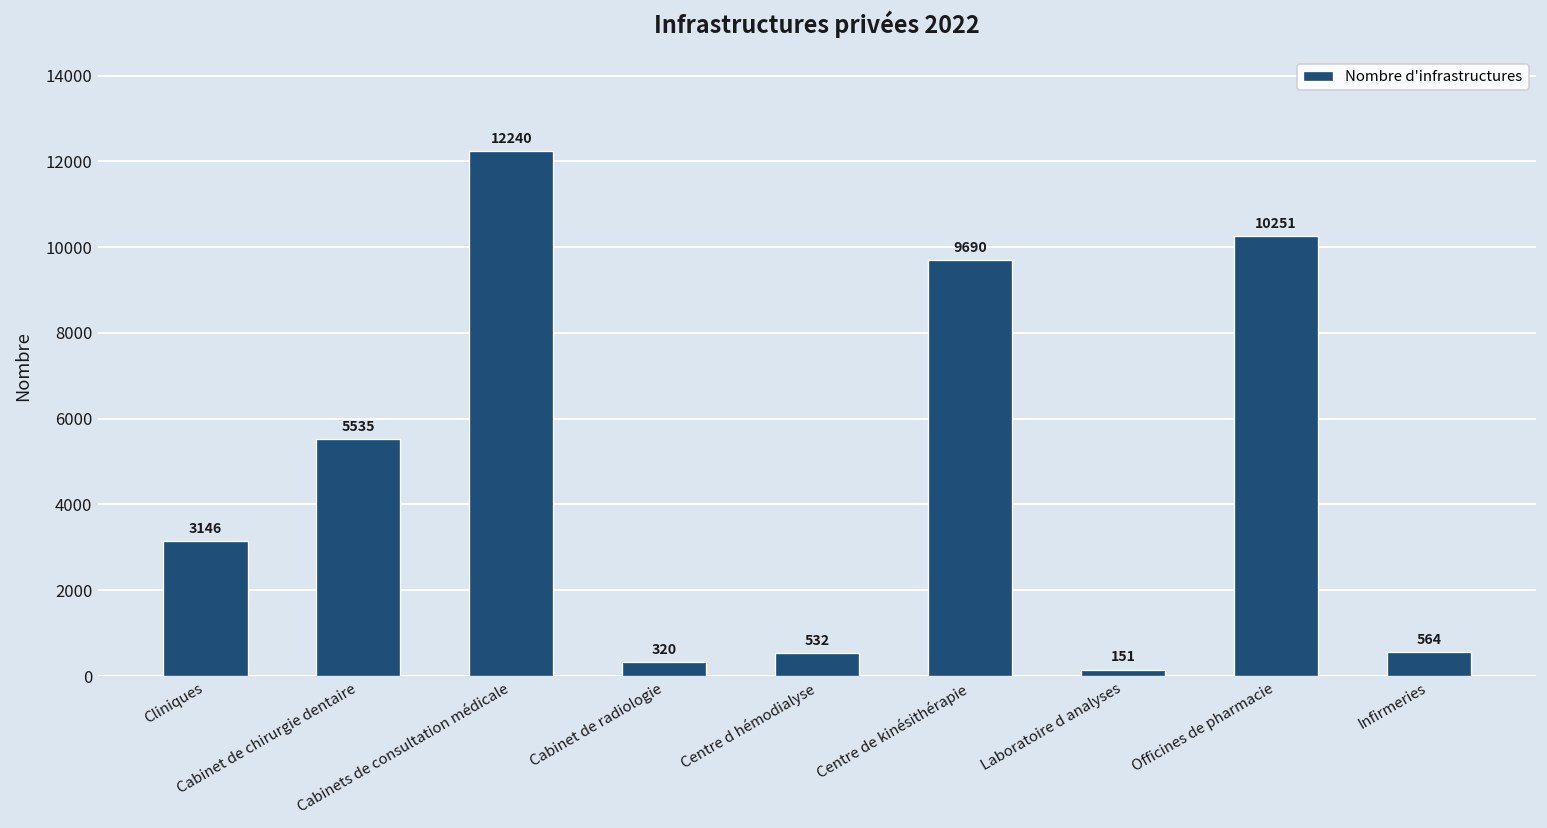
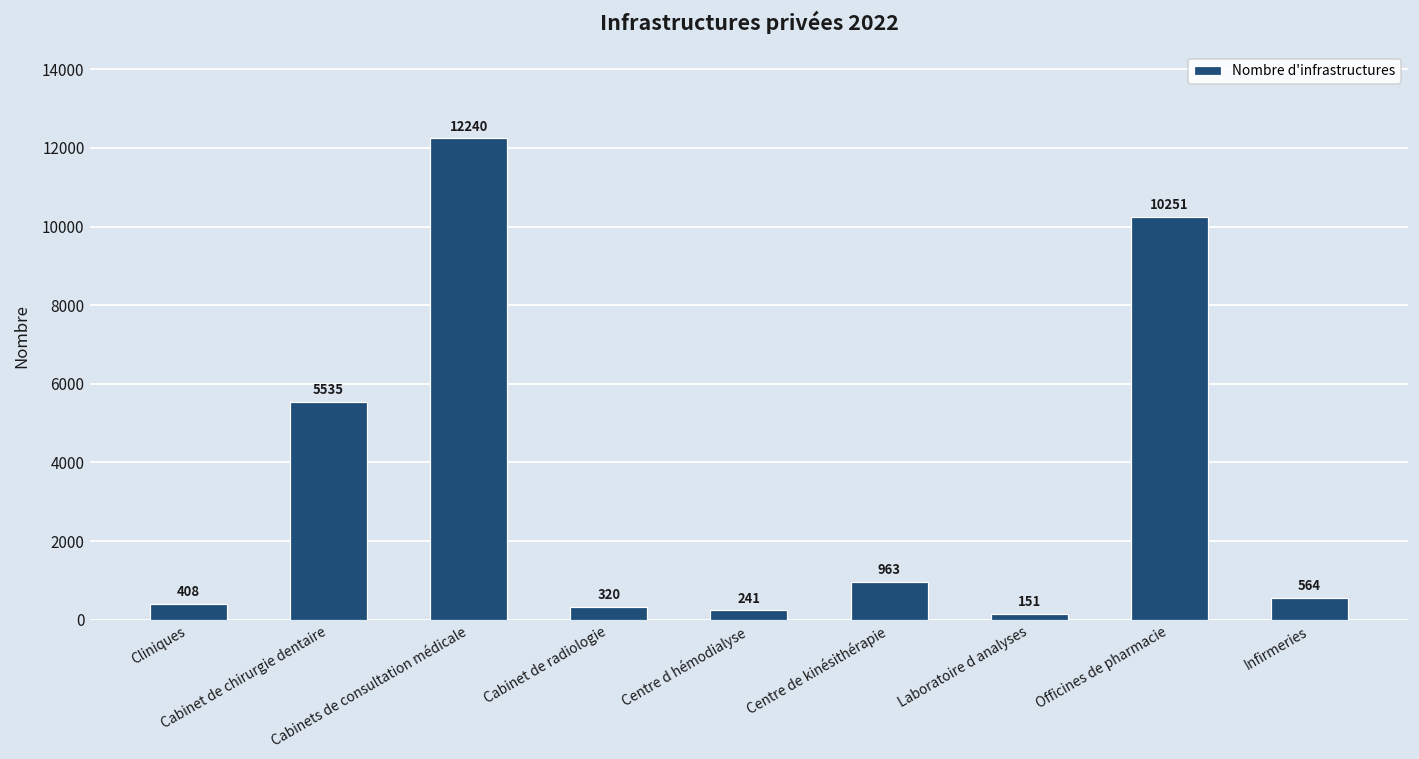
  {
-   "Cliniques": 3146,
+   "Cliniques": 408,
    "Cabinet de chirurgie dentaire": 5535,
    "Cabinets de consultation médicale": 12240,
    "Cabinet de radiologie": 320,
-   "Centre d hémodialyse": 532,
-   "Centre de kinésithérapie": 9690,
+   "Centre d hémodialyse": 241,
+   "Centre de kinésithérapie": 963,
    "Laboratoire d analyses": 151,
    "Officines de pharmacie": 10251,
    "Infirmeries": 564
  }
